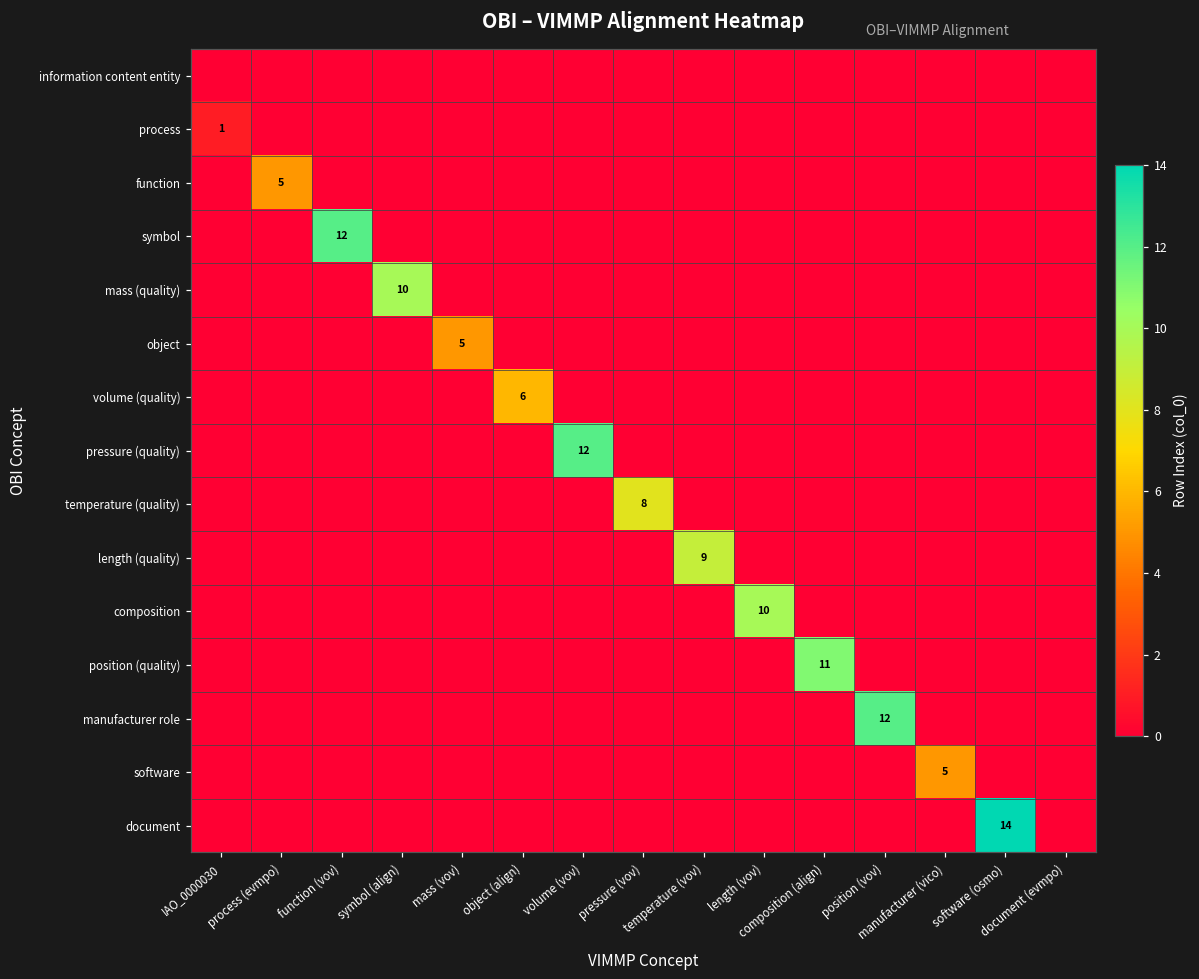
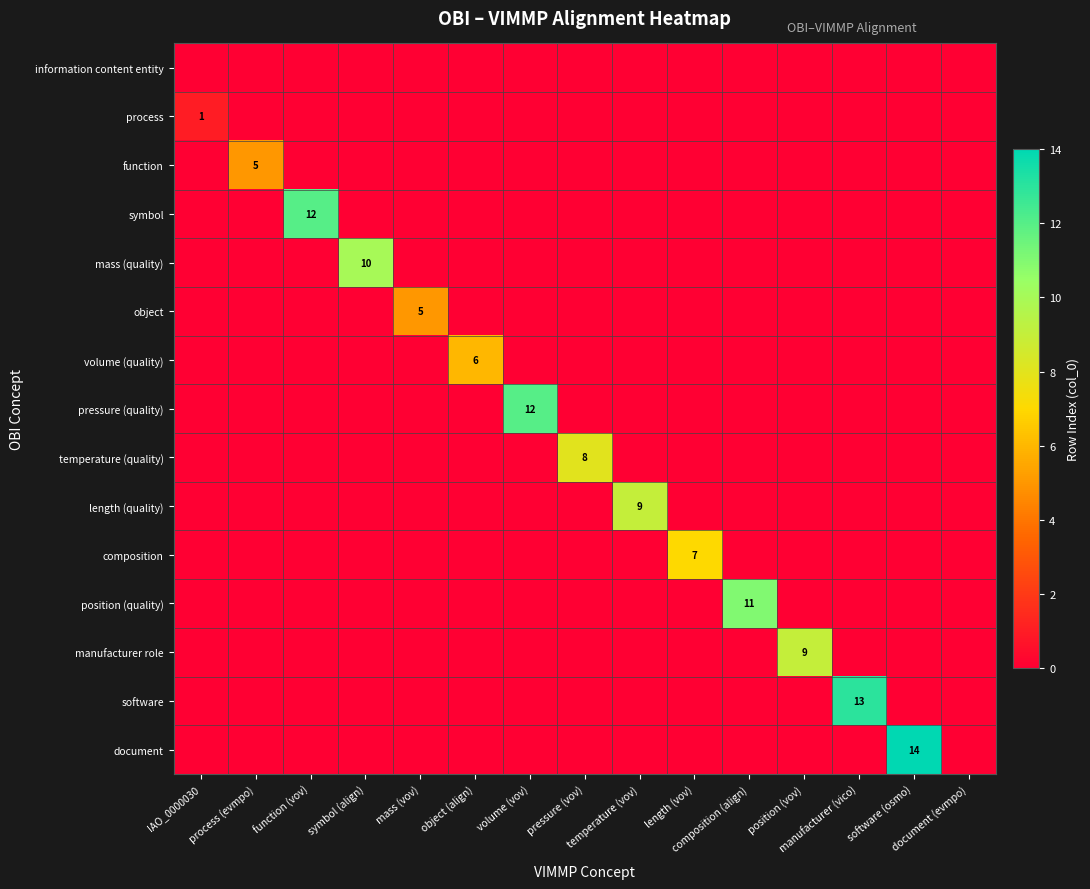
  {
    "process": {
      "IAO_0000030": 1
    },
    "function": {
      "process (evmpo)": 5
    },
    "symbol": {
      "function (vov)": 12
    },
    "mass (quality)": {
      "symbol (align)": 10
    },
    "object": {
      "mass (vov)": 5
    },
    "volume (quality)": {
      "object (align)": 6
    },
    "pressure (quality)": {
      "volume (vov)": 12
    },
    "temperature (quality)": {
      "pressure (vov)": 8
    },
    "length (quality)": {
      "temperature (vov)": 9
    },
    "composition": {
-     "length (vov)": 10
+     "length (vov)": 7
    },
    "position (quality)": {
      "composition (align)": 11
    },
    "manufacturer role": {
-     "position (vov)": 12
+     "position (vov)": 9
    },
    "software": {
-     "manufacturer (vico)": 5
+     "manufacturer (vico)": 13
    },
    "document": {
      "software (osmo)": 14
    }
  }
